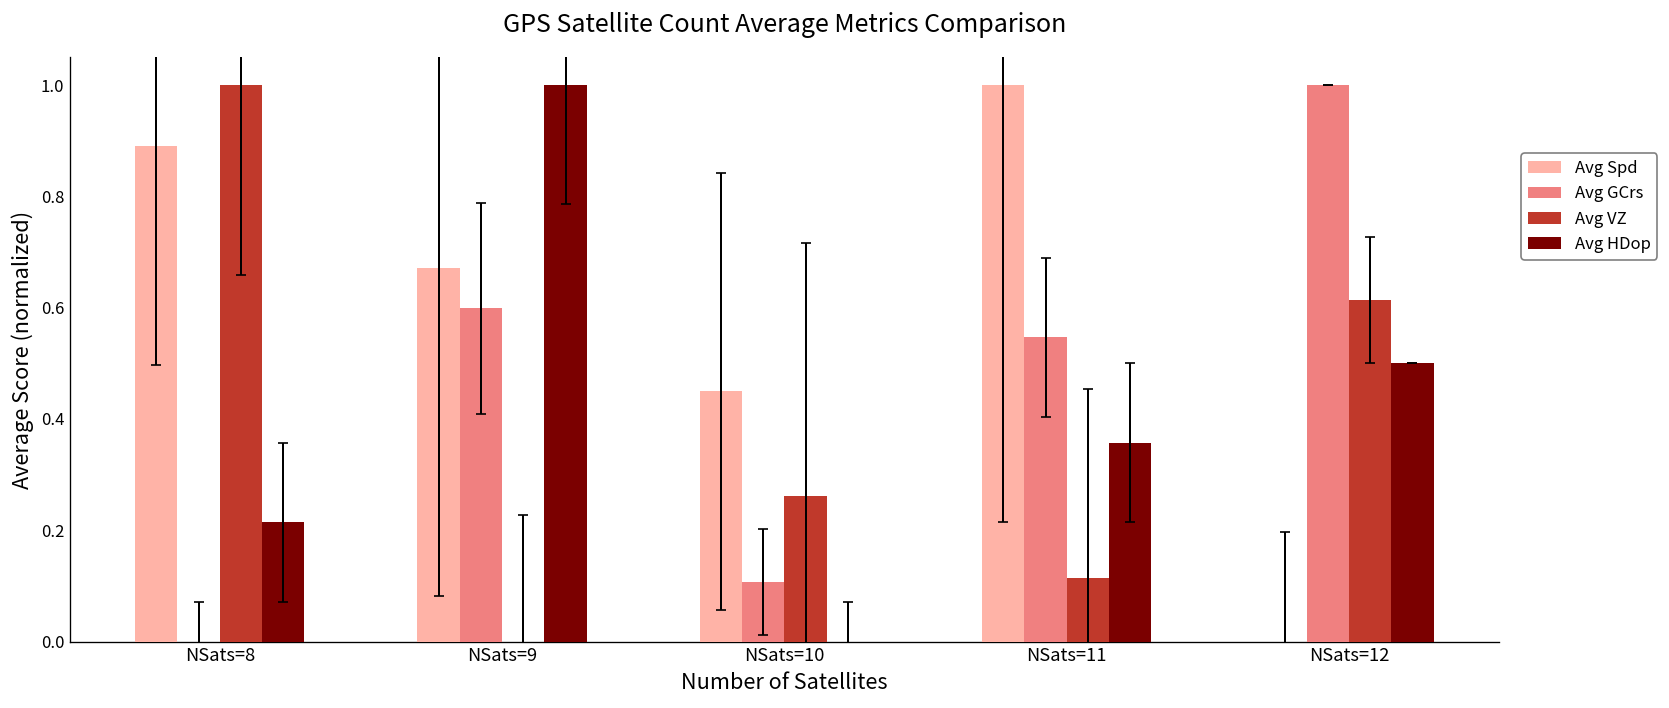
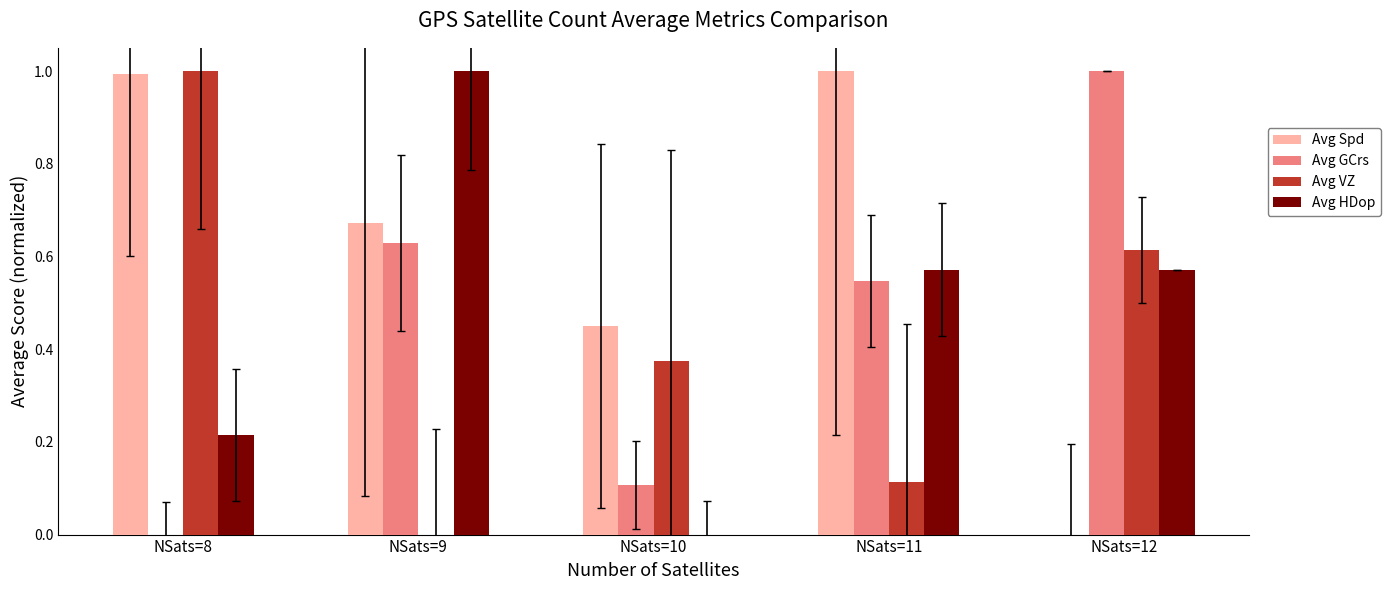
  {
    "Avg Spd": {
-     "NSats=8": 0.89,
+     "NSats=8": 0.99,
      "NSats=9": 0.67,
      "NSats=10": 0.45,
      "NSats=11": 1.00,
      "NSats=12": 0.00
    },
    "Avg GCrs": {
      "NSats=8": 0.00,
-     "NSats=9": 0.60,
+     "NSats=9": 0.63,
      "NSats=10": 0.11,
      "NSats=11": 0.55,
      "NSats=12": 1.00
    },
    "Avg VZ": {
      "NSats=8": 1.00,
      "NSats=9": 0.00,
-     "NSats=10": 0.26,
+     "NSats=10": 0.38,
      "NSats=11": 0.11,
      "NSats=12": 0.61
    },
    "Avg HDop": {
      "NSats=8": 0.21,
      "NSats=9": 1.00,
      "NSats=10": 0.00,
-     "NSats=11": 0.36,
-     "NSats=12": 0.50
+     "NSats=11": 0.57,
+     "NSats=12": 0.57
    }
  }
